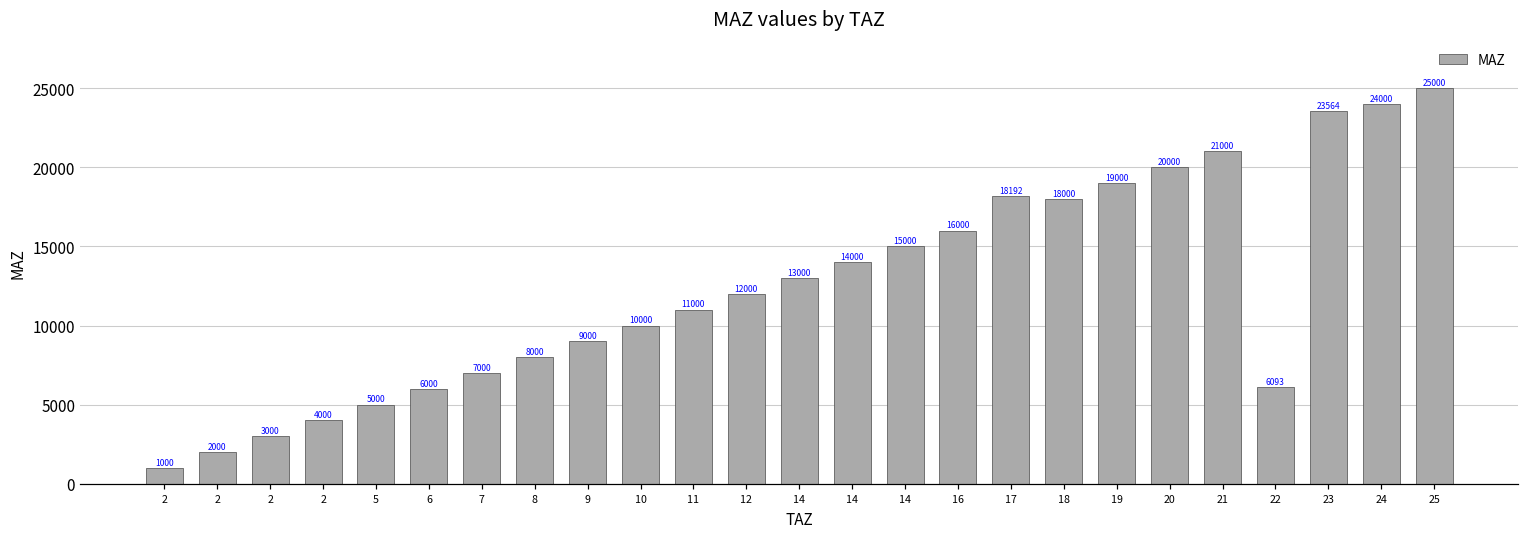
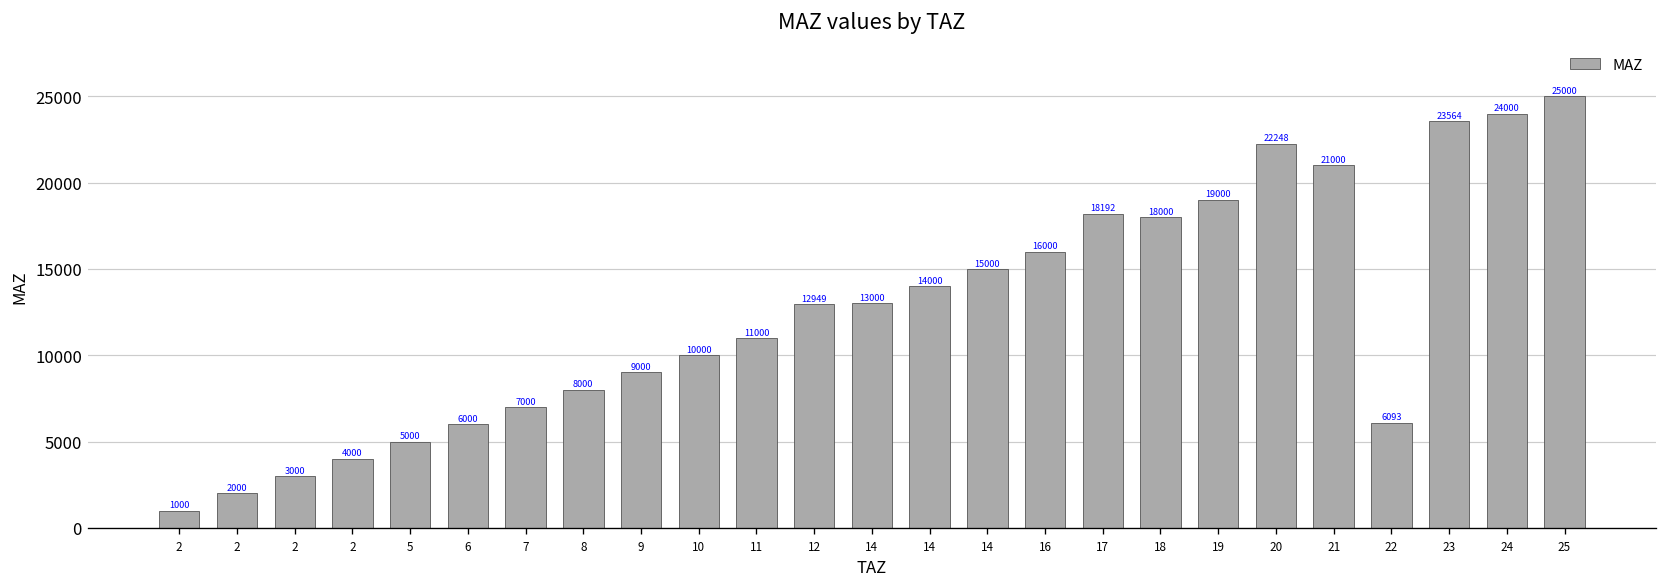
  {
    "5": 5000,
    "6": 6000,
    "7": 7000,
    "8": 8000,
    "9": 9000,
    "10": 10000,
    "11": 11000,
-   "12": 12000,
+   "12": 12949,
    "16": 16000,
    "17": 18192,
    "18": 18000,
    "19": 19000,
-   "20": 20000,
+   "20": 22248,
    "21": 21000,
    "22": 6093,
    "23": 23564,
    "24": 24000,
    "25": 25000
  }
